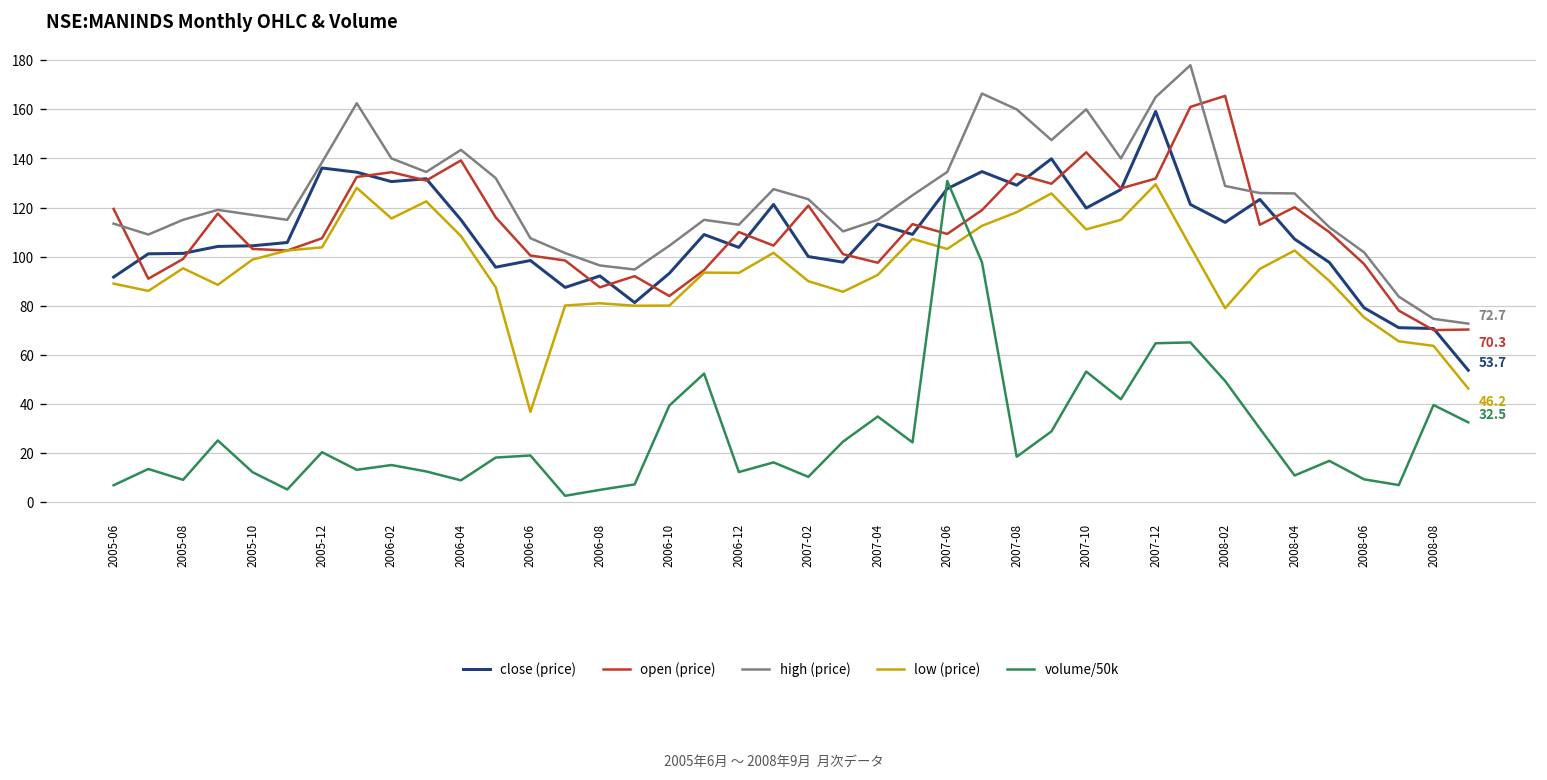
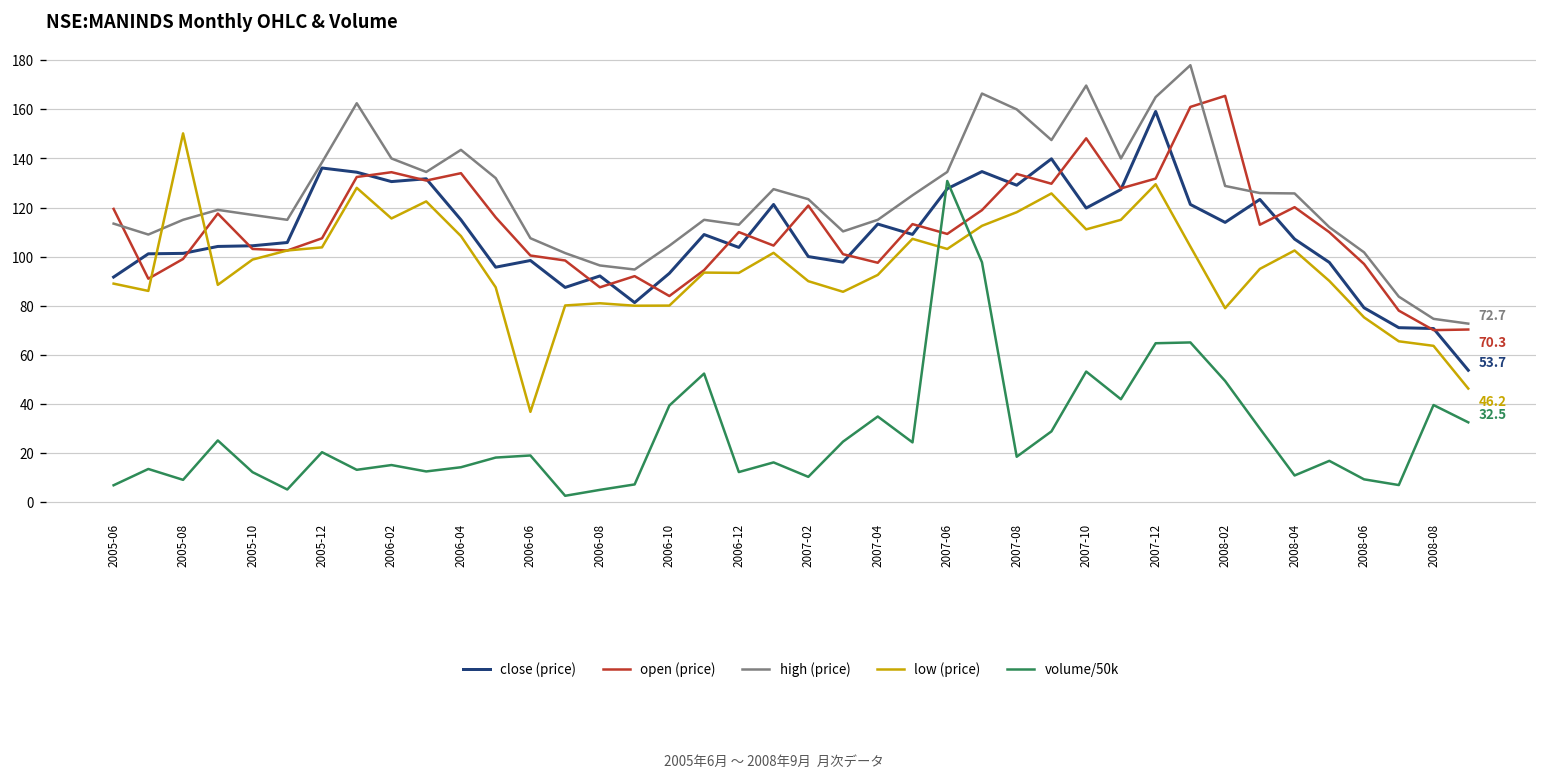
  {
    "close (price)": {
      "2005-06": 92,
      "2005-08": 101,
      "2005-10": 104,
      "2005-12": 136,
      "2006-02": 131,
      "2006-04": 115,
      "2006-06": 98,
      "2006-08": 92,
      "2006-10": 93,
      "2006-12": 104,
      "2007-02": 100,
      "2007-04": 113,
      "2007-06": 128,
      "2007-08": 129,
      "2007-10": 120,
      "2007-12": 159,
      "2008-02": 114,
      "2008-04": 107,
      "2008-06": 79
    },
    "open (price)": {
      "2005-06": 119,
      "2005-08": 99,
      "2005-10": 103,
      "2005-12": 107,
      "2006-02": 134,
-     "2006-04": 139,
+     "2006-04": 134,
      "2006-06": 100,
      "2006-08": 88,
      "2006-10": 84,
      "2006-12": 110,
      "2007-02": 121,
      "2007-04": 98,
      "2007-06": 109,
      "2007-08": 134,
-     "2007-10": 143,
+     "2007-10": 148,
      "2007-12": 132,
      "2008-02": 166,
      "2008-04": 120,
      "2008-06": 97
    },
    "high (price)": {
      "2005-06": 113,
      "2005-08": 115,
      "2005-10": 117,
      "2005-12": 138,
      "2006-02": 140,
      "2006-04": 144,
      "2006-06": 108,
      "2006-08": 96,
      "2006-10": 104,
      "2006-12": 113,
      "2007-02": 123,
      "2007-04": 115,
      "2007-06": 135,
      "2007-08": 160,
-     "2007-10": 160,
+     "2007-10": 170,
      "2007-12": 165,
      "2008-02": 129,
      "2008-04": 126,
      "2008-06": 102,
      "2008-08": 75
    },
    "low (price)": {
      "2005-06": 89,
-     "2005-08": 95,
+     "2005-08": 150,
      "2005-10": 99,
      "2005-12": 104,
      "2006-02": 116,
      "2006-04": 108,
      "2006-06": 37,
      "2006-08": 81,
      "2006-10": 80,
      "2006-12": 93,
      "2007-02": 90,
      "2007-04": 93,
      "2007-06": 103,
      "2007-08": 118,
      "2007-10": 111,
      "2007-12": 130,
      "2008-02": 79,
      "2008-04": 103,
      "2008-06": 75,
      "2008-08": 64
    },
    "volume/50k": {
      "2005-06": 7,
      "2005-08": 9,
      "2005-10": 12,
      "2005-12": 20,
      "2006-02": 15,
-     "2006-04": 9,
+     "2006-04": 14,
      "2006-06": 19,
      "2006-08": 5,
      "2006-10": 39,
      "2006-12": 12,
      "2007-02": 10,
      "2007-04": 35,
      "2007-06": 131,
      "2007-08": 18,
      "2007-10": 53,
      "2007-12": 65,
      "2008-02": 49,
      "2008-04": 11,
      "2008-06": 9,
      "2008-08": 40
    }
  }
